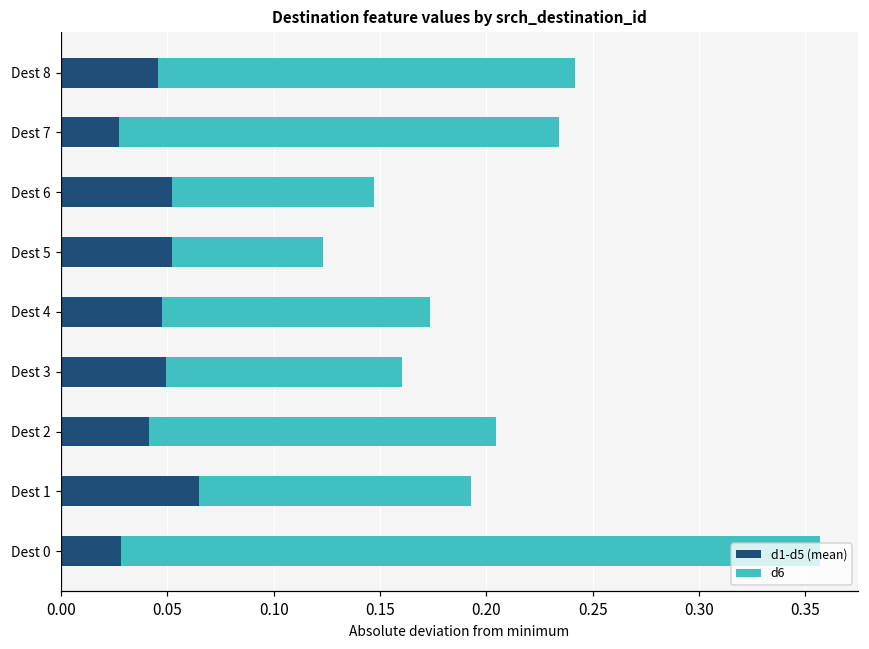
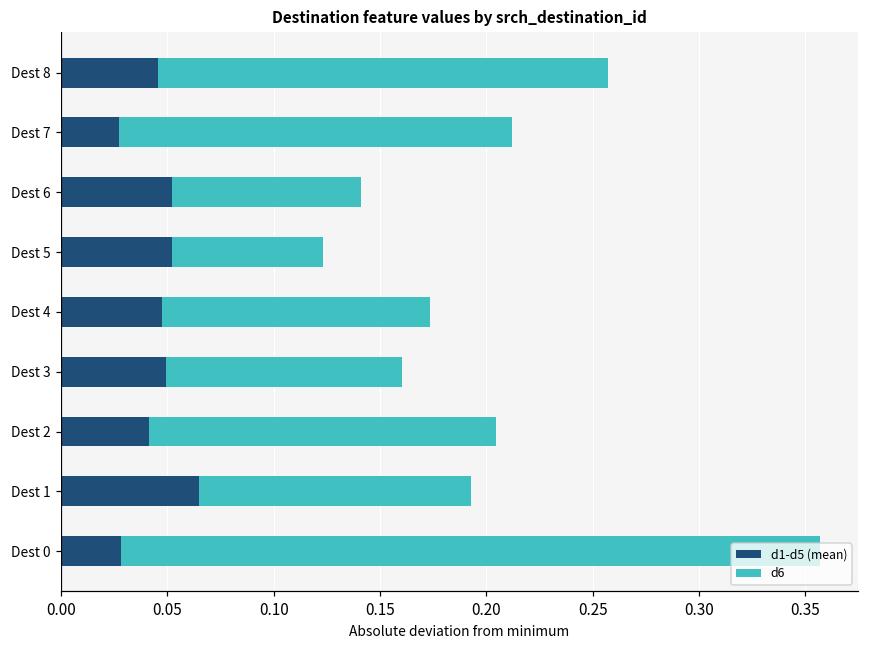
  {
    "d1-d5 (mean)": {
      "Dest 8": 0.046,
      "Dest 7": 0.027,
      "Dest 6": 0.052,
      "Dest 5": 0.052,
      "Dest 4": 0.048,
      "Dest 3": 0.049,
      "Dest 2": 0.041,
      "Dest 1": 0.065,
      "Dest 0": 0.028
    },
    "d6": {
-     "Dest 8": 0.196,
-     "Dest 7": 0.207,
-     "Dest 6": 0.095,
+     "Dest 8": 0.212,
+     "Dest 7": 0.185,
+     "Dest 6": 0.089,
      "Dest 5": 0.071,
      "Dest 4": 0.126,
      "Dest 3": 0.111,
      "Dest 2": 0.163,
      "Dest 1": 0.128
    }
  }
